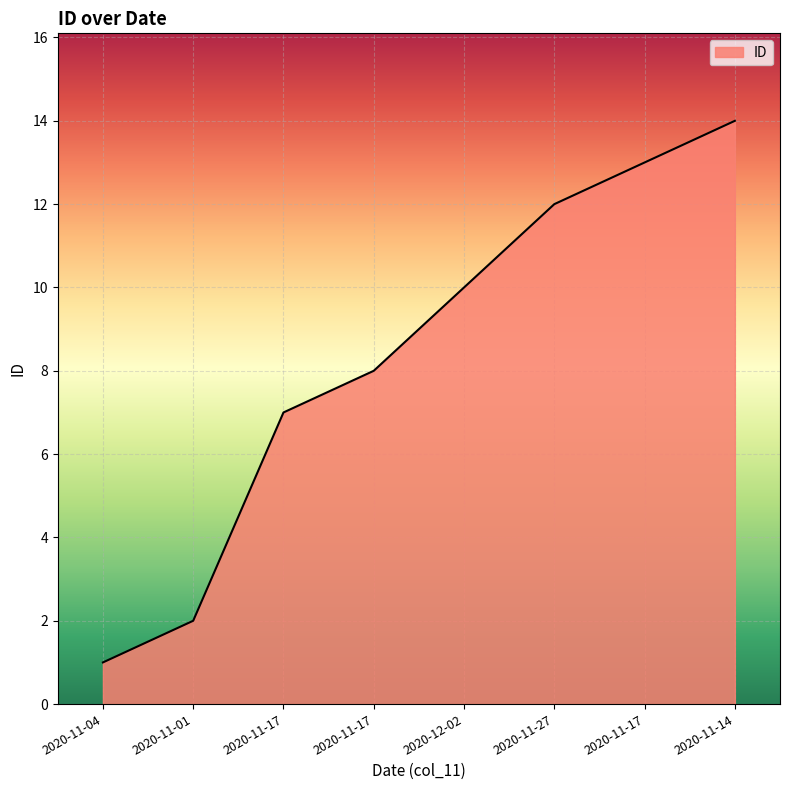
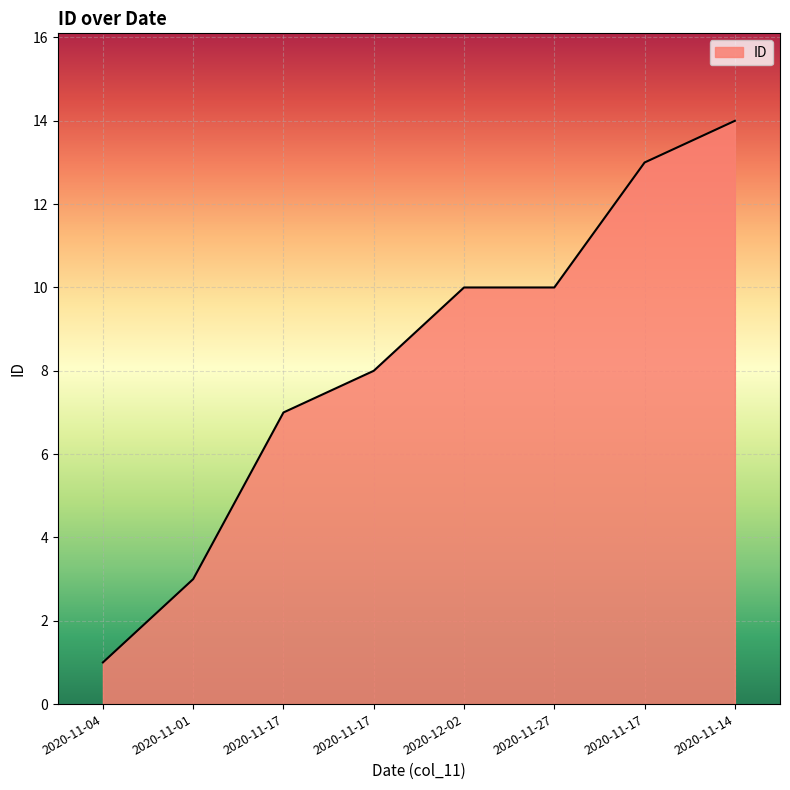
  {
    "2020-11-04": 1,
-   "2020-11-01": 2,
+   "2020-11-01": 3,
    "2020-12-02": 10,
-   "2020-11-27": 12,
+   "2020-11-27": 10,
    "2020-11-14": 14
  }
